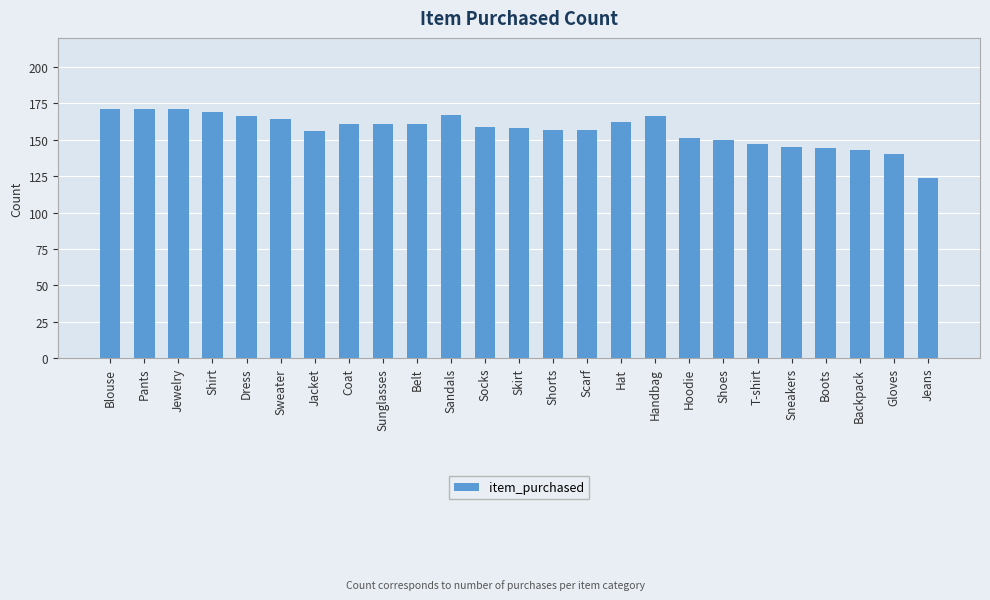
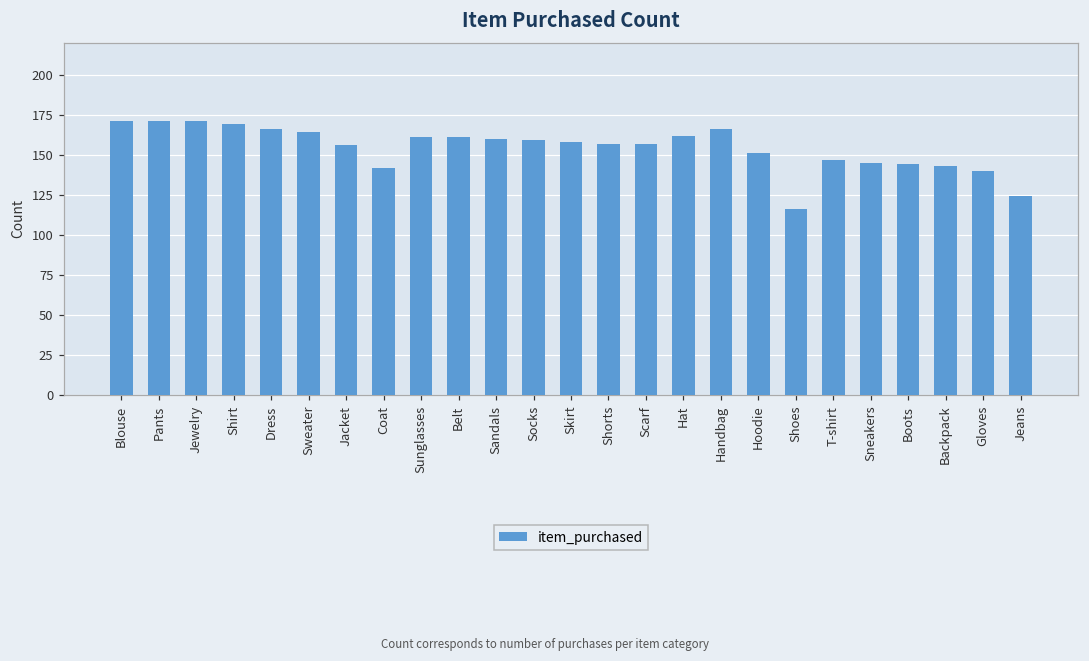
  {
    "Blouse": 171,
    "Pants": 171,
    "Jewelry": 171,
    "Shirt": 169,
    "Dress": 166,
    "Sweater": 164,
    "Jacket": 156,
-   "Coat": 161,
+   "Coat": 142,
    "Sunglasses": 161,
    "Belt": 161,
-   "Sandals": 167,
+   "Sandals": 160,
    "Socks": 159,
    "Skirt": 158,
    "Shorts": 157,
    "Scarf": 157,
    "Hat": 162,
    "Handbag": 166,
    "Hoodie": 151,
-   "Shoes": 150,
+   "Shoes": 116,
    "T-shirt": 147,
    "Sneakers": 145,
    "Boots": 144,
    "Backpack": 143,
    "Gloves": 140,
    "Jeans": 124
  }
